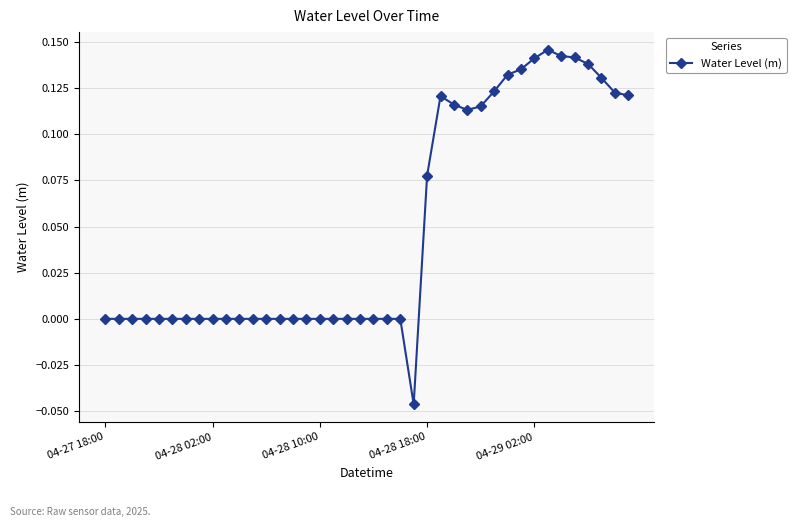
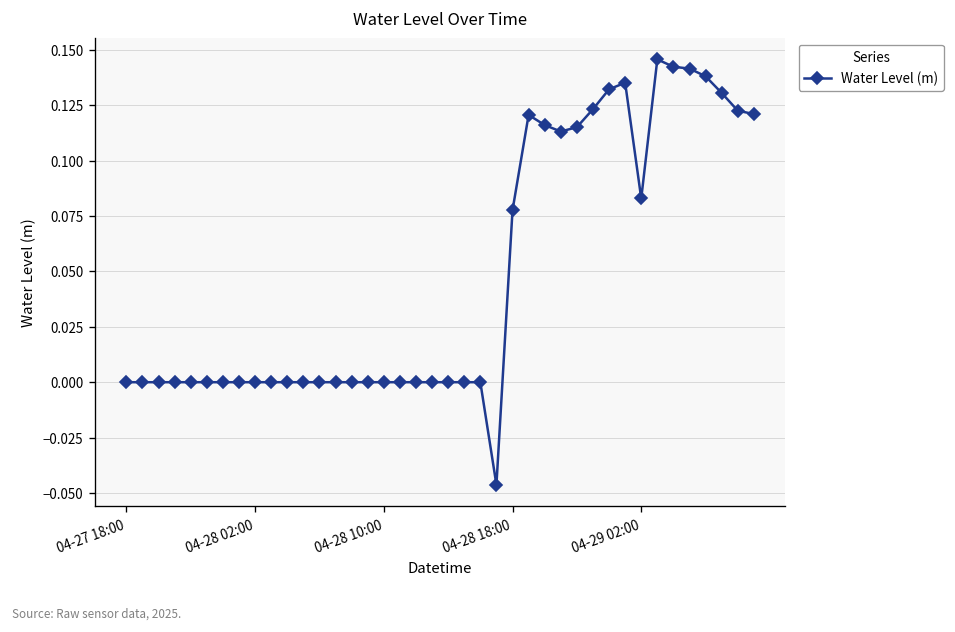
  {
    "04-27 18:00": 0.000,
    "04-28 02:00": 0.000,
    "04-28 10:00": 0.000,
    "04-28 18:00": 0.078,
-   "04-29 02:00": 0.141
+   "04-29 02:00": 0.083
  }
